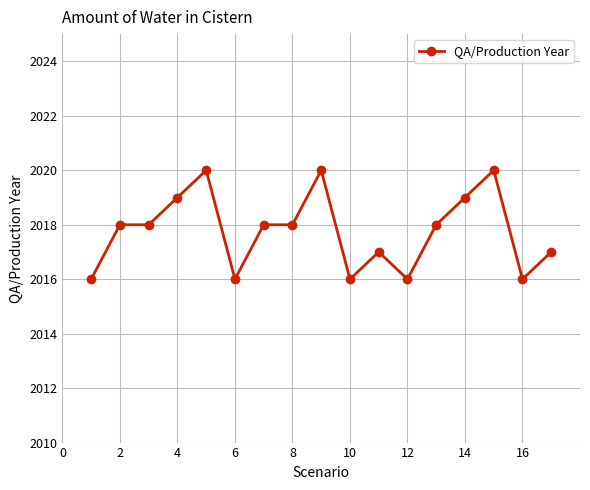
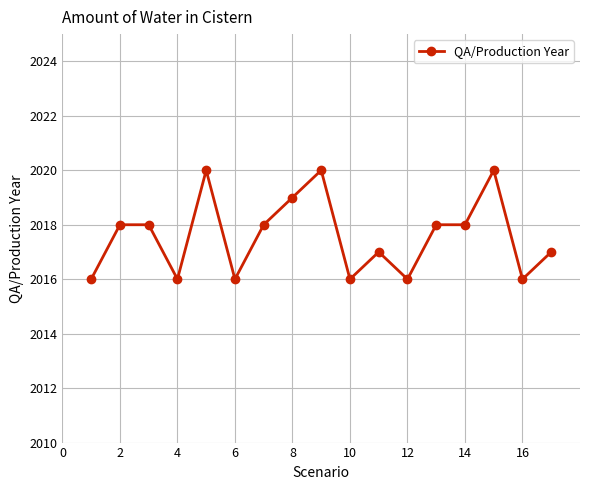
  {
    "2": 2018,
-   "4": 2019,
+   "4": 2016,
    "6": 2016,
-   "8": 2018,
+   "8": 2019,
    "10": 2016,
    "12": 2016,
-   "14": 2019,
+   "14": 2018,
    "16": 2016
  }
